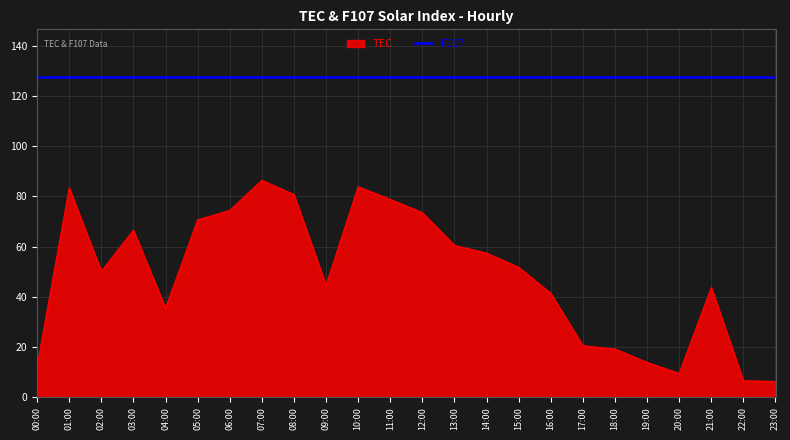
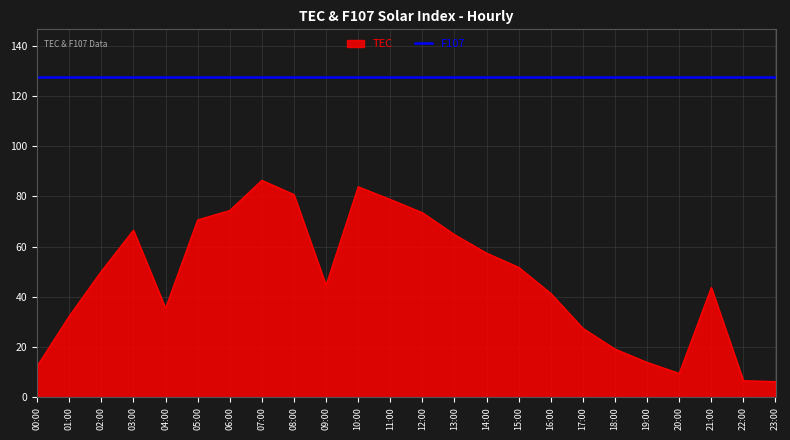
  {
    "TEC": {
      "00:00": 12,
-     "01:00": 83,
+     "01:00": 32,
      "02:00": 50,
      "03:00": 67,
      "04:00": 35,
      "05:00": 71,
      "06:00": 74,
      "07:00": 86,
      "08:00": 81,
      "09:00": 45,
      "10:00": 84,
      "11:00": 79,
      "12:00": 74,
-     "13:00": 61,
+     "13:00": 65,
      "14:00": 57,
      "15:00": 52,
      "16:00": 41,
-     "17:00": 21,
+     "17:00": 27,
      "18:00": 19,
      "19:00": 14,
      "20:00": 10,
      "21:00": 44,
      "22:00": 7,
      "23:00": 6
    },
    "F107": {
      "00:00": 127,
      "01:00": 127,
      "02:00": 127,
      "03:00": 127,
      "04:00": 127,
      "05:00": 127,
      "06:00": 127,
      "07:00": 127,
      "08:00": 127,
      "09:00": 127,
      "10:00": 127,
      "11:00": 127,
      "12:00": 127,
      "13:00": 127,
      "14:00": 127,
      "15:00": 127,
      "16:00": 127,
      "17:00": 127,
      "18:00": 127,
      "19:00": 127,
      "20:00": 127,
      "21:00": 127,
      "22:00": 127,
      "23:00": 127
    }
  }
